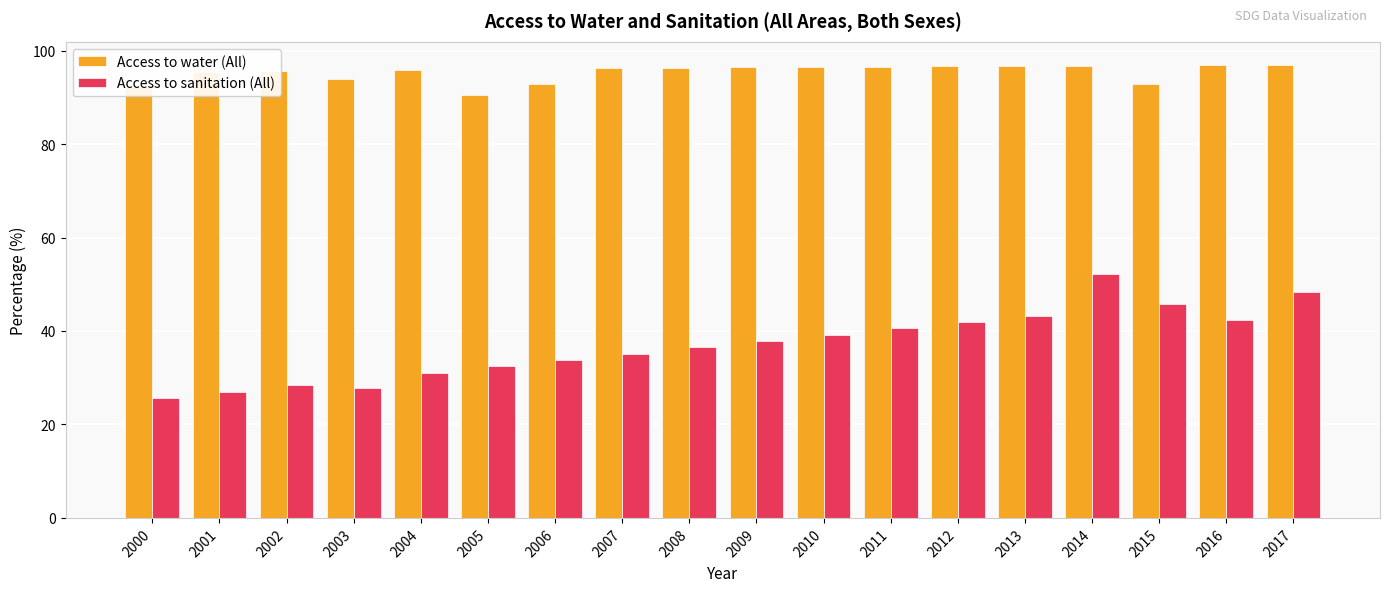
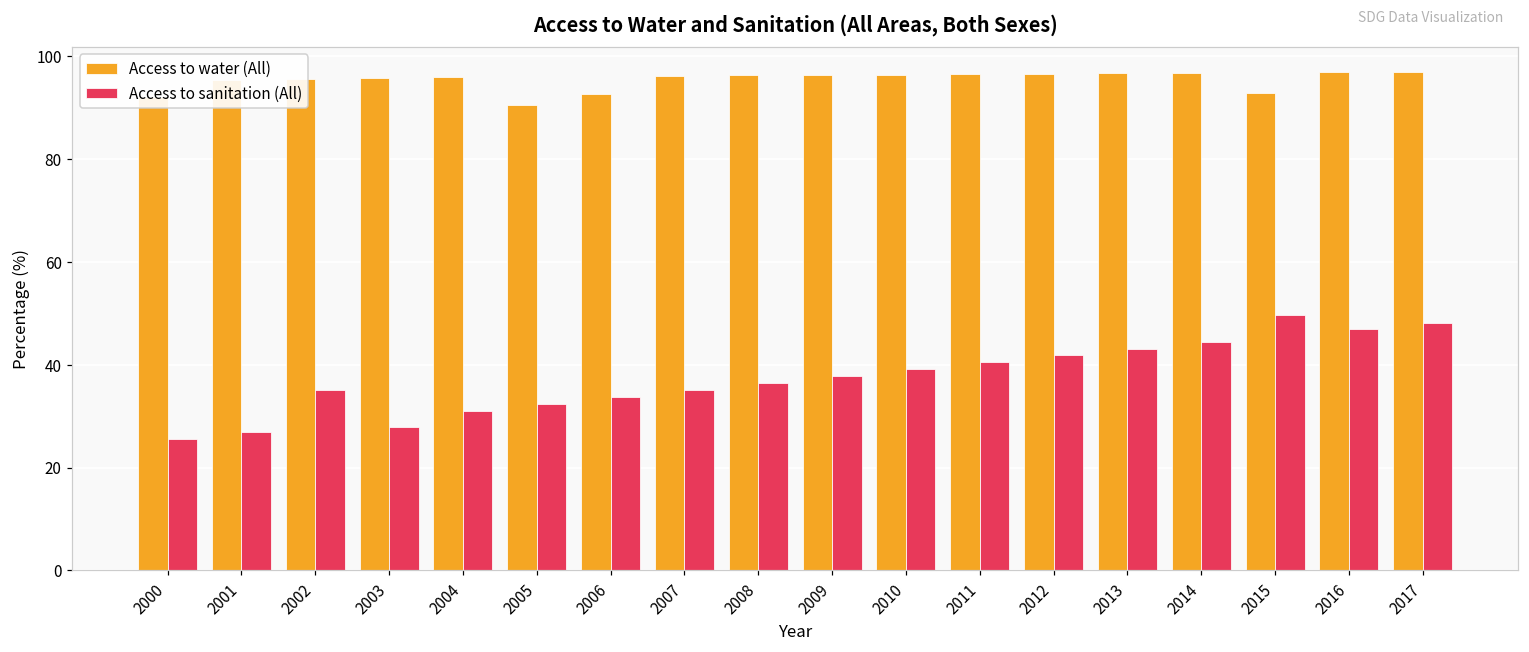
  {
    "Access to water (All)": {
-     "2003": 94,
+     "2003": 96,
      "2004": 96,
      "2005": 91,
      "2006": 93,
      "2007": 96,
      "2008": 96,
      "2009": 96,
      "2010": 96,
      "2011": 97,
      "2012": 97,
      "2013": 97,
      "2014": 97,
      "2015": 93,
      "2016": 97,
      "2017": 97
    },
    "Access to sanitation (All)": {
      "2000": 26,
      "2001": 27,
-     "2002": 28,
+     "2002": 35,
      "2003": 28,
      "2004": 31,
      "2005": 32,
      "2006": 34,
      "2007": 35,
      "2008": 37,
      "2009": 38,
      "2010": 39,
      "2011": 41,
      "2012": 42,
      "2013": 43,
-     "2014": 52,
-     "2015": 46,
-     "2016": 42,
+     "2014": 44,
+     "2015": 50,
+     "2016": 47,
      "2017": 48
    }
  }
